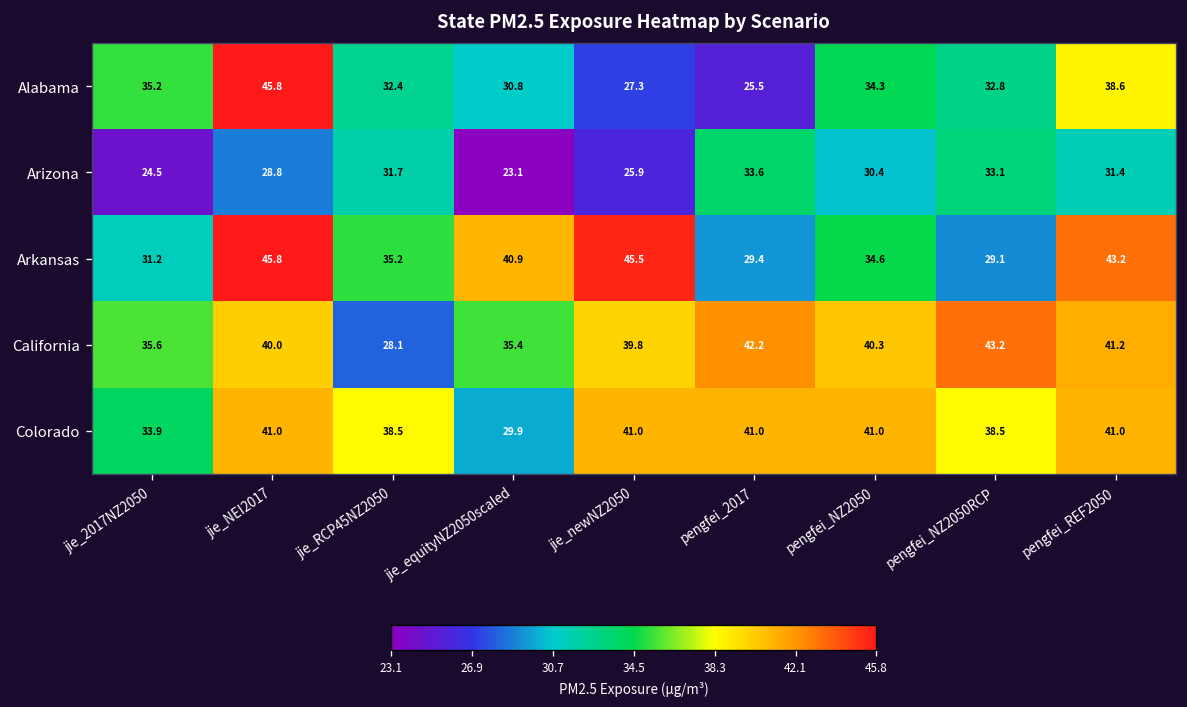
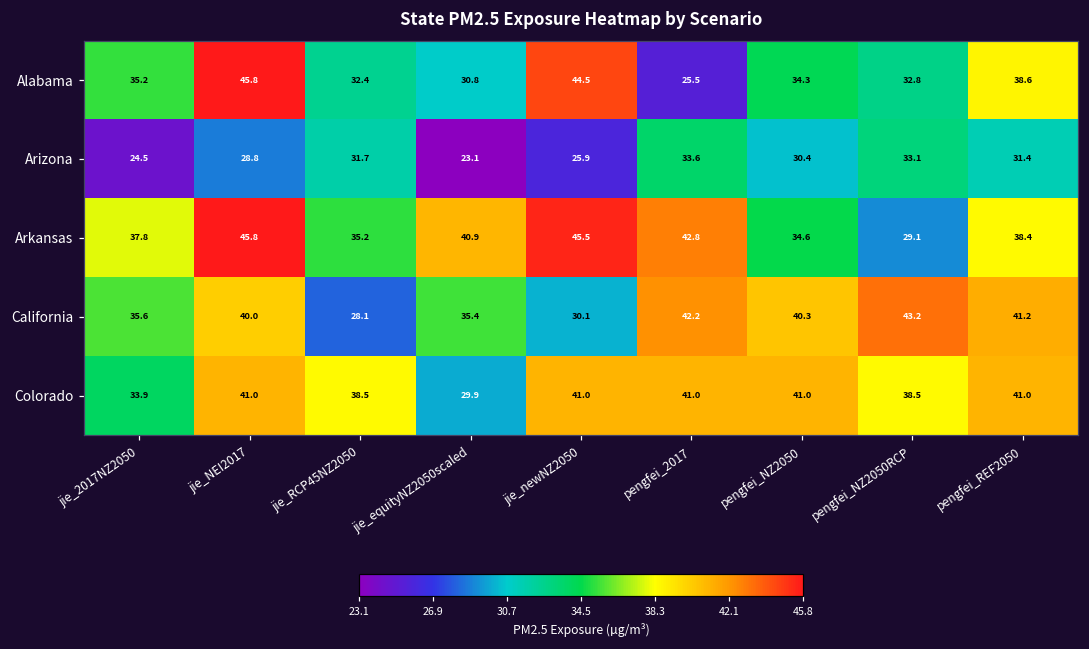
  {
    "Alabama": {
      "jie_2017NZ2050": 35.2,
      "jie_NEI2017": 45.8,
      "jie_RCP45NZ2050": 32.4,
      "jie_equityNZ2050scaled": 30.8,
-     "jie_newNZ2050": 27.3,
+     "jie_newNZ2050": 44.5,
      "pengfei_2017": 25.5,
      "pengfei_NZ2050": 34.3,
      "pengfei_NZ2050RCP": 32.8,
      "pengfei_REF2050": 38.6
    },
    "Arizona": {
      "jie_2017NZ2050": 24.5,
      "jie_NEI2017": 28.8,
      "jie_RCP45NZ2050": 31.7,
      "jie_equityNZ2050scaled": 23.1,
      "jie_newNZ2050": 25.9,
      "pengfei_2017": 33.6,
      "pengfei_NZ2050": 30.4,
      "pengfei_NZ2050RCP": 33.1,
      "pengfei_REF2050": 31.4
    },
    "Arkansas": {
-     "jie_2017NZ2050": 31.2,
+     "jie_2017NZ2050": 37.8,
      "jie_NEI2017": 45.8,
      "jie_RCP45NZ2050": 35.2,
      "jie_equityNZ2050scaled": 40.9,
      "jie_newNZ2050": 45.5,
-     "pengfei_2017": 29.4,
+     "pengfei_2017": 42.8,
      "pengfei_NZ2050": 34.6,
      "pengfei_NZ2050RCP": 29.1,
-     "pengfei_REF2050": 43.2
+     "pengfei_REF2050": 38.4
    },
    "California": {
      "jie_2017NZ2050": 35.6,
      "jie_NEI2017": 40.0,
      "jie_RCP45NZ2050": 28.1,
      "jie_equityNZ2050scaled": 35.4,
-     "jie_newNZ2050": 39.8,
+     "jie_newNZ2050": 30.1,
      "pengfei_2017": 42.2,
      "pengfei_NZ2050": 40.3,
      "pengfei_NZ2050RCP": 43.2,
      "pengfei_REF2050": 41.2
    },
    "Colorado": {
      "jie_2017NZ2050": 33.9,
      "jie_NEI2017": 41.0,
      "jie_RCP45NZ2050": 38.5,
      "jie_equityNZ2050scaled": 29.9,
      "jie_newNZ2050": 41.0,
      "pengfei_2017": 41.0,
      "pengfei_NZ2050": 41.0,
      "pengfei_NZ2050RCP": 38.5,
      "pengfei_REF2050": 41.0
    }
  }
